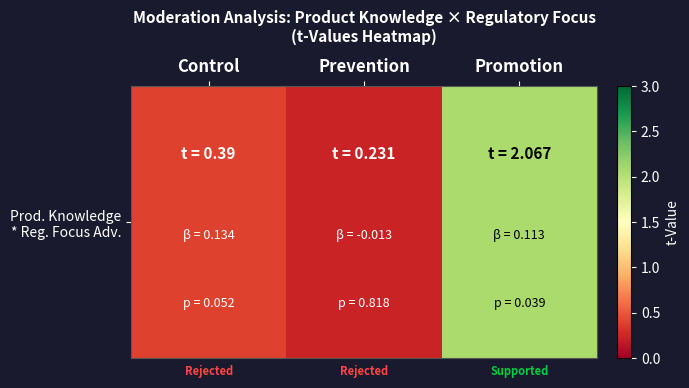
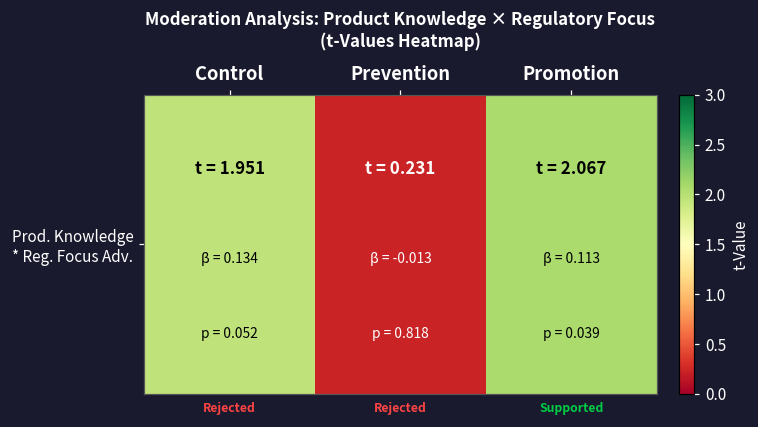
  {
    "Prod. Knowledge * Reg. Focus Adv.": {
-     "Control": 0.39
+     "Control": 1.951
    }
  }
